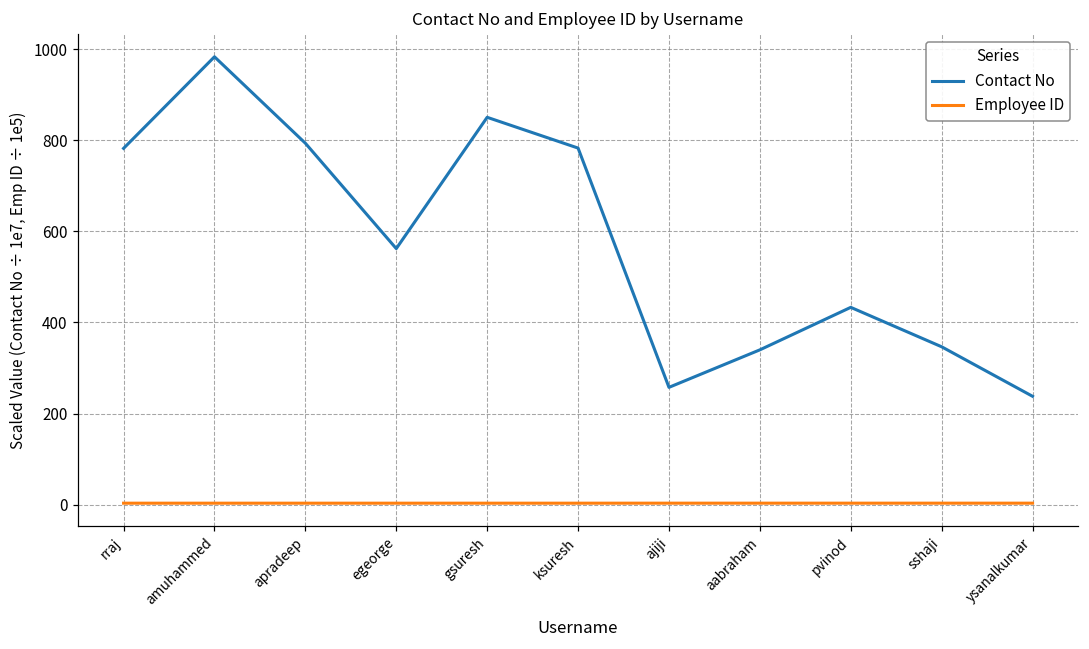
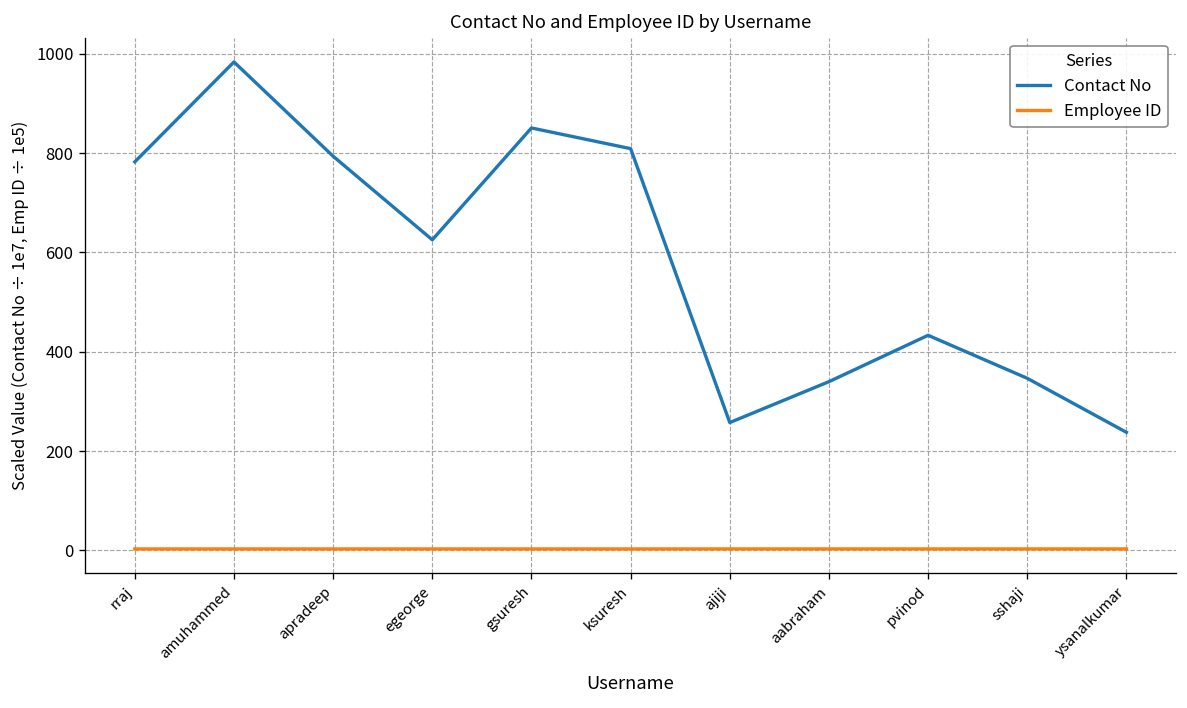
  {
    "Contact No": {
      "rraj": 780,
      "amuhammed": 980,
      "apradeep": 790,
-     "egeorge": 560,
+     "egeorge": 630,
      "gsuresh": 850,
-     "ksuresh": 780,
+     "ksuresh": 810,
      "ajiji": 260,
      "aabraham": 340,
      "pvinod": 430,
      "sshaji": 350,
      "ysanalkumar": 240
    },
    "Employee ID": {
      "rraj": 0,
      "amuhammed": 0,
      "apradeep": 0,
      "egeorge": 0,
      "gsuresh": 0,
      "ksuresh": 0,
      "ajiji": 0,
      "aabraham": 0,
      "pvinod": 0,
      "sshaji": 0,
      "ysanalkumar": 0
    }
  }
